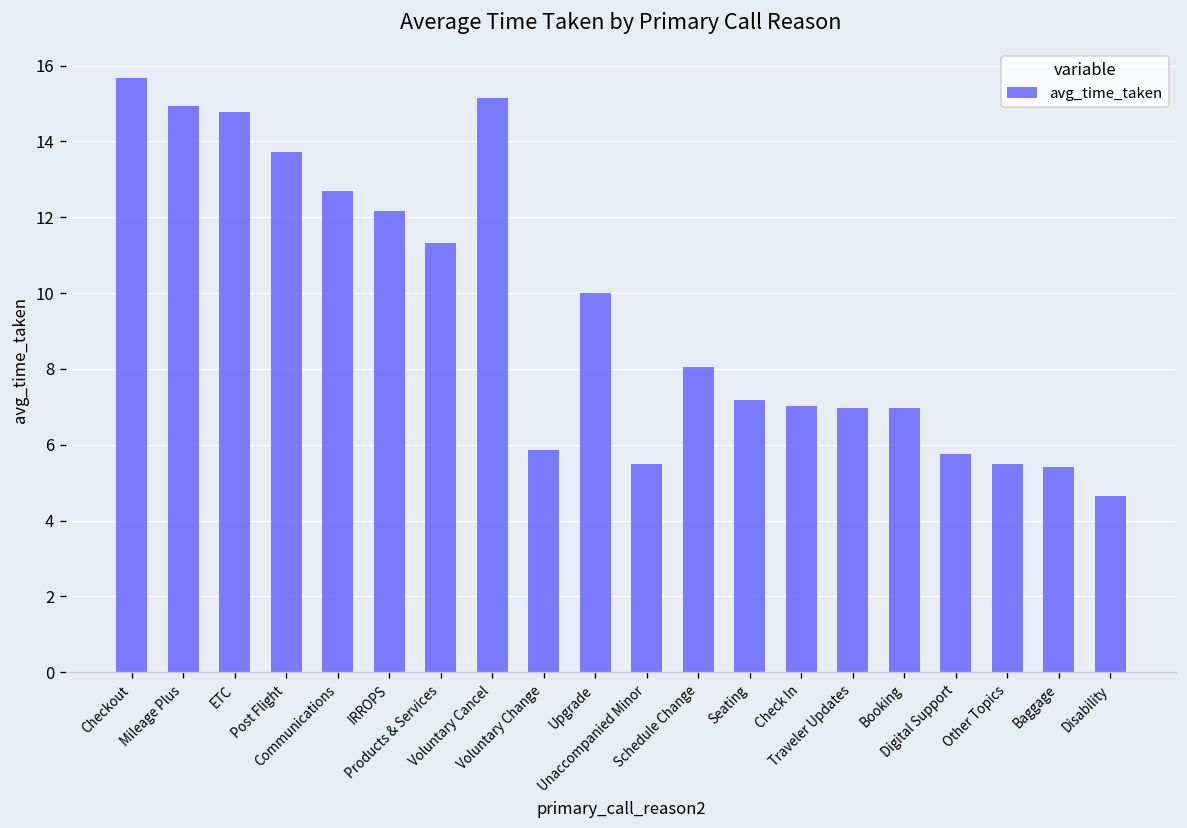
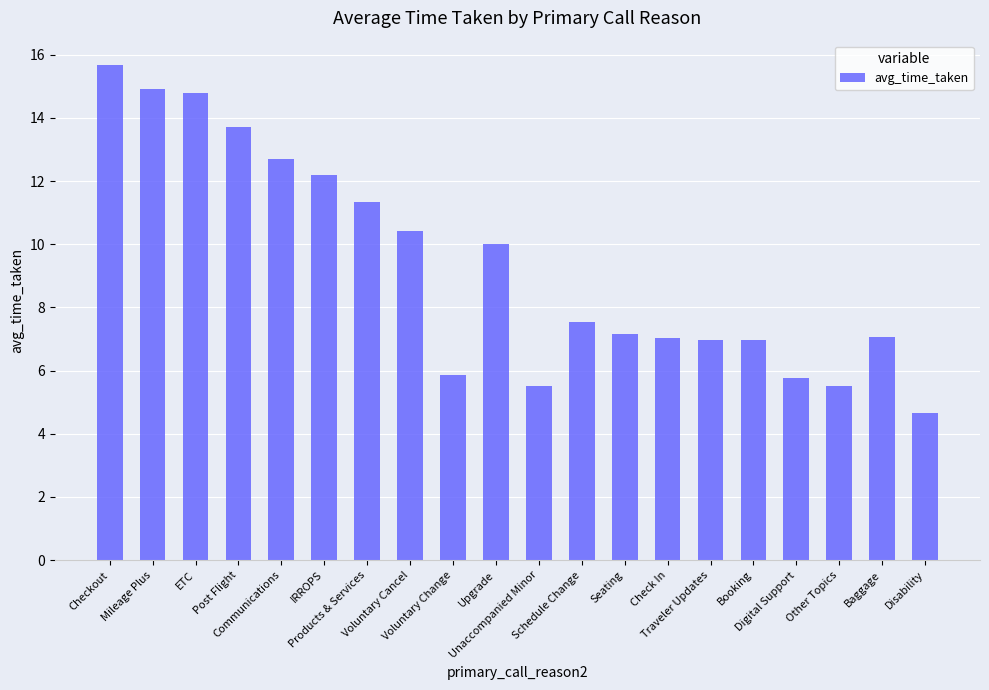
  {
    "Checkout": 15.7,
    "Mileage Plus": 14.9,
    "ETC": 14.8,
    "Post Flight": 13.7,
    "Communications": 12.7,
    "IRROPS": 12.2,
    "Products & Services": 11.3,
-   "Voluntary Cancel": 15.1,
+   "Voluntary Cancel": 10.4,
    "Voluntary Change": 5.9,
    "Upgrade": 10.0,
    "Unaccompanied Minor": 5.5,
-   "Schedule Change": 8.0,
+   "Schedule Change": 7.5,
    "Seating": 7.2,
    "Check In": 7.0,
    "Traveler Updates": 7.0,
    "Booking": 7.0,
    "Digital Support": 5.8,
    "Other Topics": 5.5,
-   "Baggage": 5.4,
+   "Baggage": 7.1,
    "Disability": 4.7
  }
